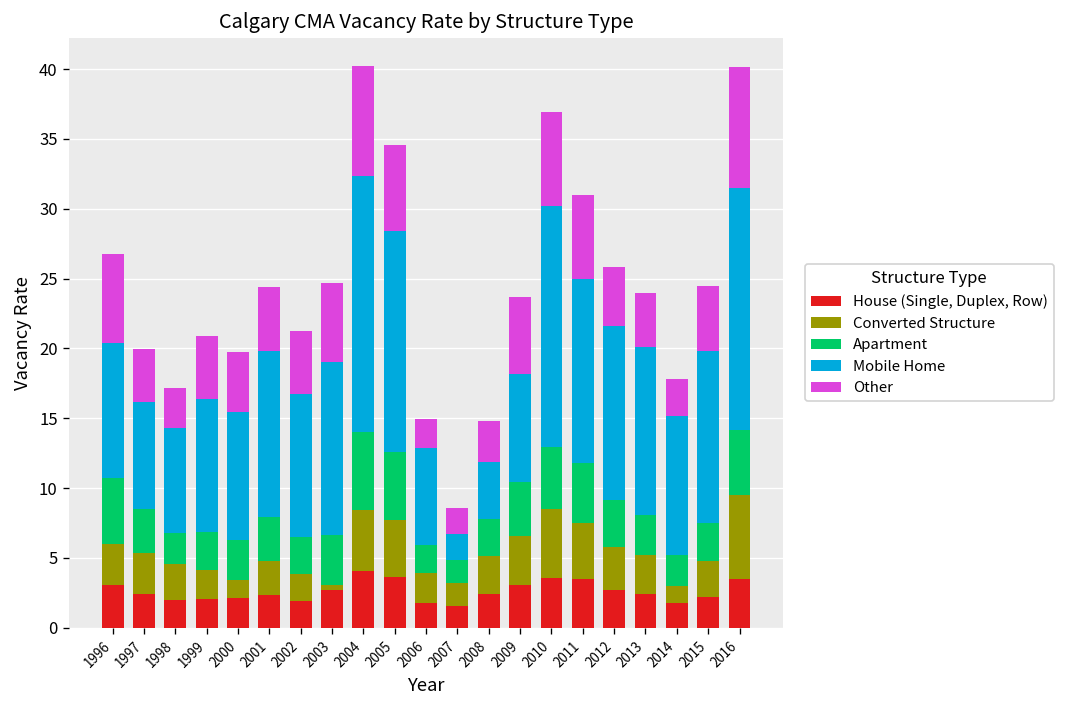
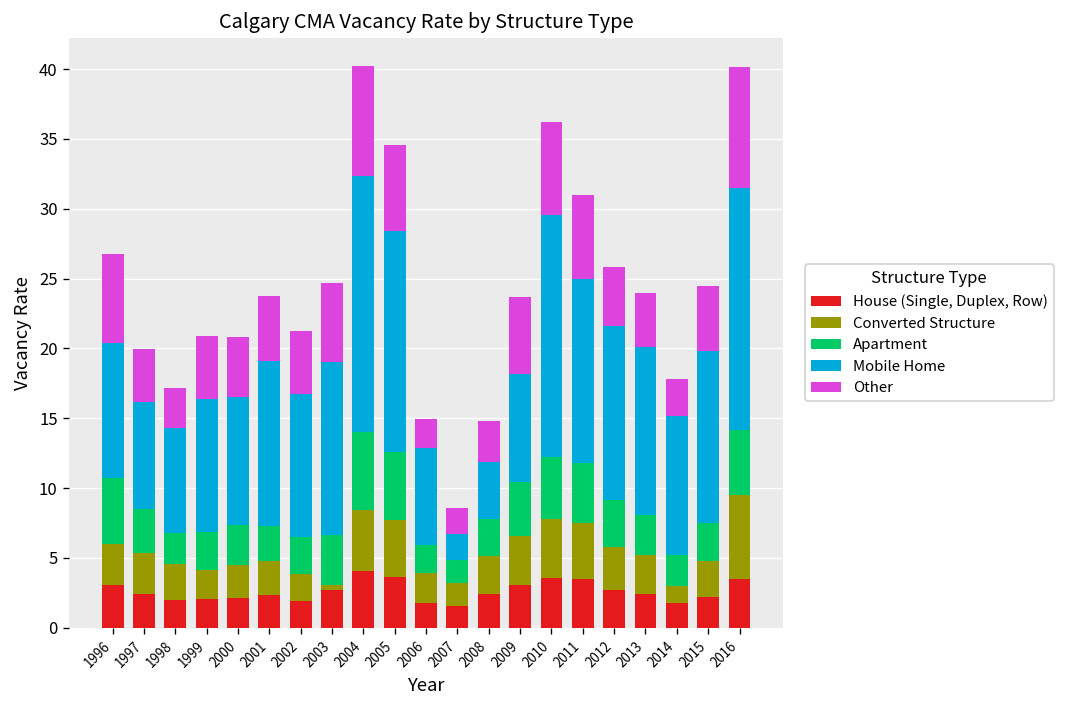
  {
    "House (Single, Duplex, Row)": {
      "1996": 3.0,
      "1997": 2.4,
      "1998": 2.0,
      "1999": 2.0,
      "2000": 2.1,
      "2001": 2.3,
      "2002": 1.9,
      "2003": 2.7,
      "2004": 4.0,
      "2005": 3.6,
      "2006": 1.8,
      "2007": 1.5,
      "2008": 2.4,
      "2009": 3.0,
      "2010": 3.6,
      "2011": 3.5,
      "2012": 2.7,
      "2013": 2.4,
      "2014": 1.8,
      "2015": 2.2,
      "2016": 3.5
    },
    "Converted Structure": {
      "1996": 3.0,
      "1997": 2.9,
      "1998": 2.6,
      "1999": 2.1,
-     "2000": 1.3,
+     "2000": 2.4,
      "2001": 2.4,
      "2002": 2.0,
      "2003": 0.3,
      "2004": 4.4,
      "2005": 4.1,
      "2006": 2.1,
      "2007": 1.7,
      "2008": 2.7,
      "2009": 3.5,
-     "2010": 4.9,
+     "2010": 4.2,
      "2011": 4.0,
      "2012": 3.1,
      "2013": 2.8,
      "2014": 1.2,
      "2015": 2.6,
      "2016": 6.0
    },
    "Apartment": {
      "1996": 4.7,
      "1997": 3.2,
      "1998": 2.2,
      "1999": 2.8,
      "2000": 2.8,
-     "2001": 3.2,
+     "2001": 2.5,
      "2002": 2.7,
      "2003": 3.6,
      "2004": 5.6,
      "2005": 4.9,
      "2006": 2.0,
      "2007": 1.7,
      "2008": 2.7,
      "2009": 3.9,
      "2010": 4.5,
      "2011": 4.3,
      "2012": 3.3,
      "2013": 2.9,
      "2014": 2.2,
      "2015": 2.7,
      "2016": 4.7
    },
    "Mobile Home": {
      "1996": 9.7,
      "1997": 7.7,
      "1998": 7.5,
      "1999": 9.5,
      "2000": 9.2,
      "2001": 11.9,
      "2002": 10.3,
      "2003": 12.4,
      "2004": 18.3,
      "2005": 15.8,
      "2006": 6.9,
      "2007": 1.8,
      "2008": 4.0,
      "2009": 7.8,
      "2010": 17.3,
      "2011": 13.1,
      "2012": 12.5,
      "2013": 12.0,
      "2014": 9.9,
      "2015": 12.4,
      "2016": 17.3
    },
    "Other": {
      "1996": 6.4,
      "1997": 3.7,
      "1998": 2.8,
      "1999": 4.5,
      "2000": 4.3,
      "2001": 4.6,
      "2002": 4.5,
      "2003": 5.7,
      "2004": 7.9,
      "2005": 6.2,
      "2006": 2.1,
      "2007": 1.9,
      "2008": 3.0,
      "2009": 5.5,
      "2010": 6.7,
      "2011": 6.1,
      "2012": 4.2,
      "2013": 3.9,
      "2014": 2.7,
      "2015": 4.6,
      "2016": 8.6
    }
  }
